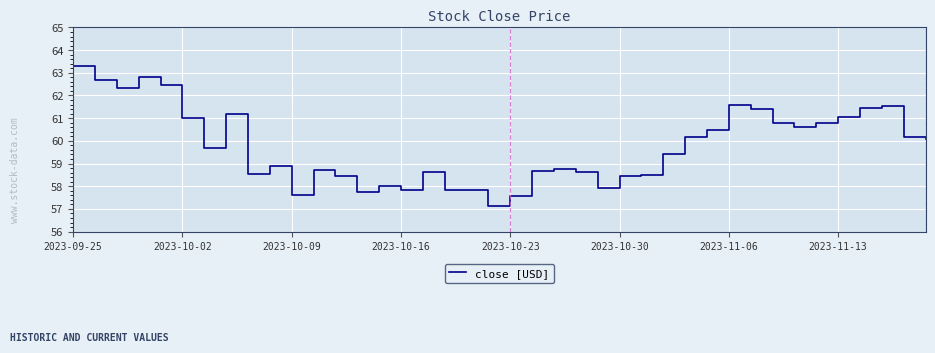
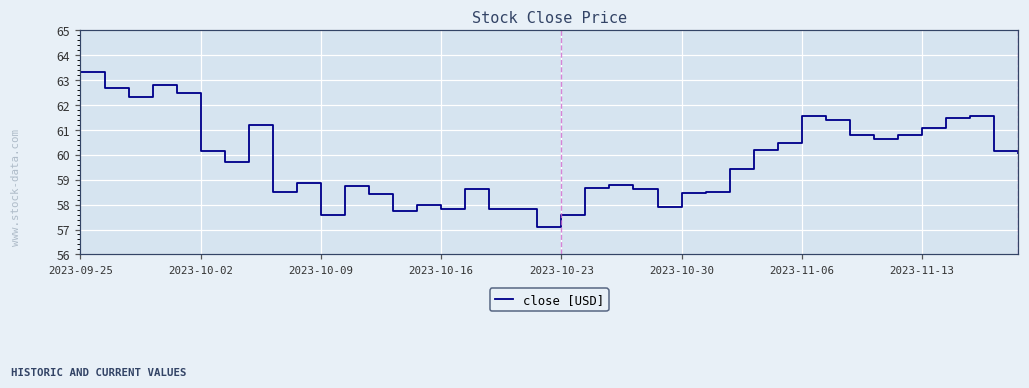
  {
    "2023-09-25": 63.3,
-   "2023-10-02": 61.0,
+   "2023-10-02": 60.2,
    "2023-10-09": 57.6,
    "2023-10-16": 57.8,
    "2023-10-23": 57.6,
    "2023-10-30": 58.5,
    "2023-11-06": 61.6,
    "2023-11-13": 61.1
  }
